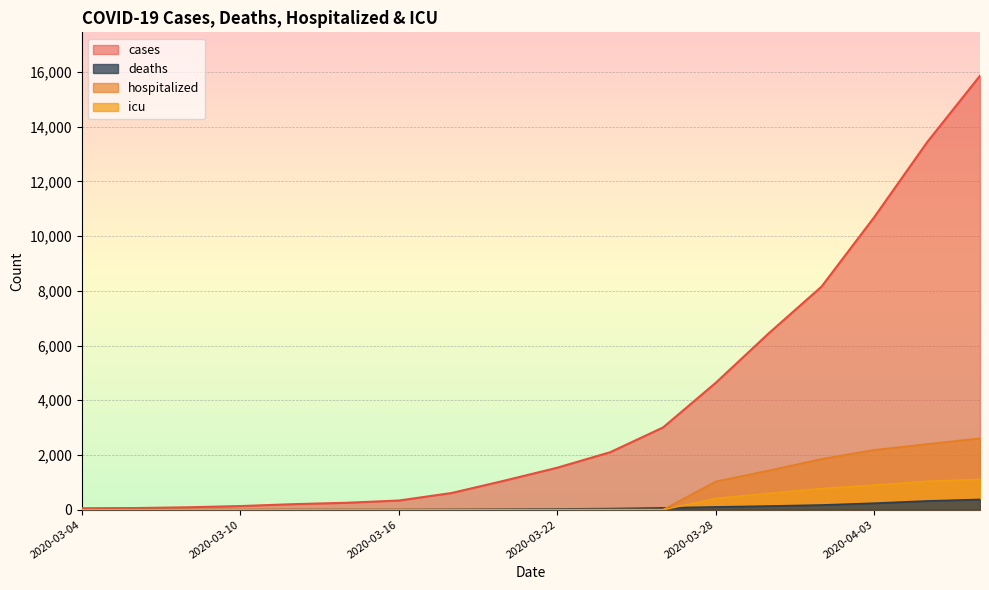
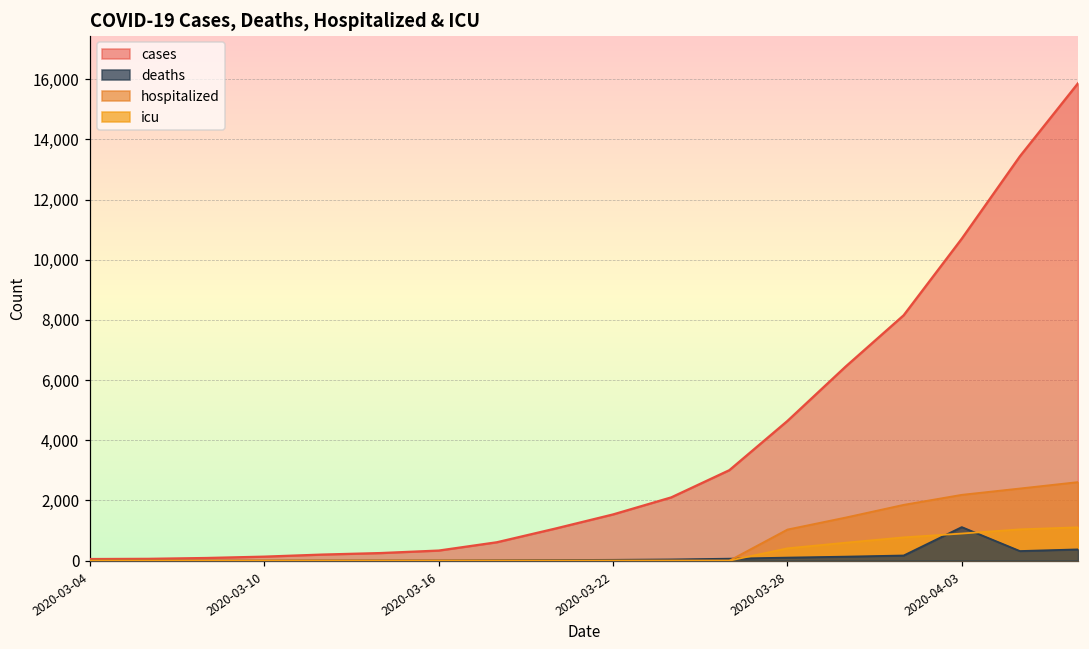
  {
    "deaths": {
      "2020-03-28": "100",
-     "2020-04-03": "200"
+     "2020-04-03": "1,100"
    }
  }
